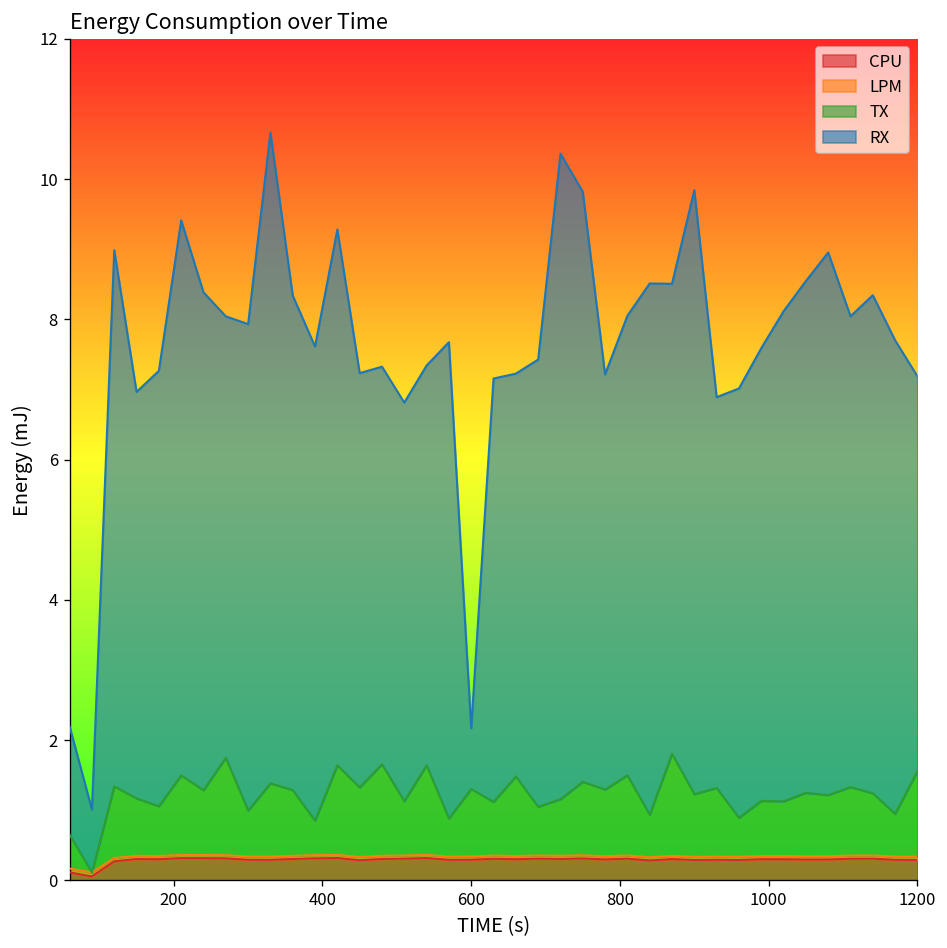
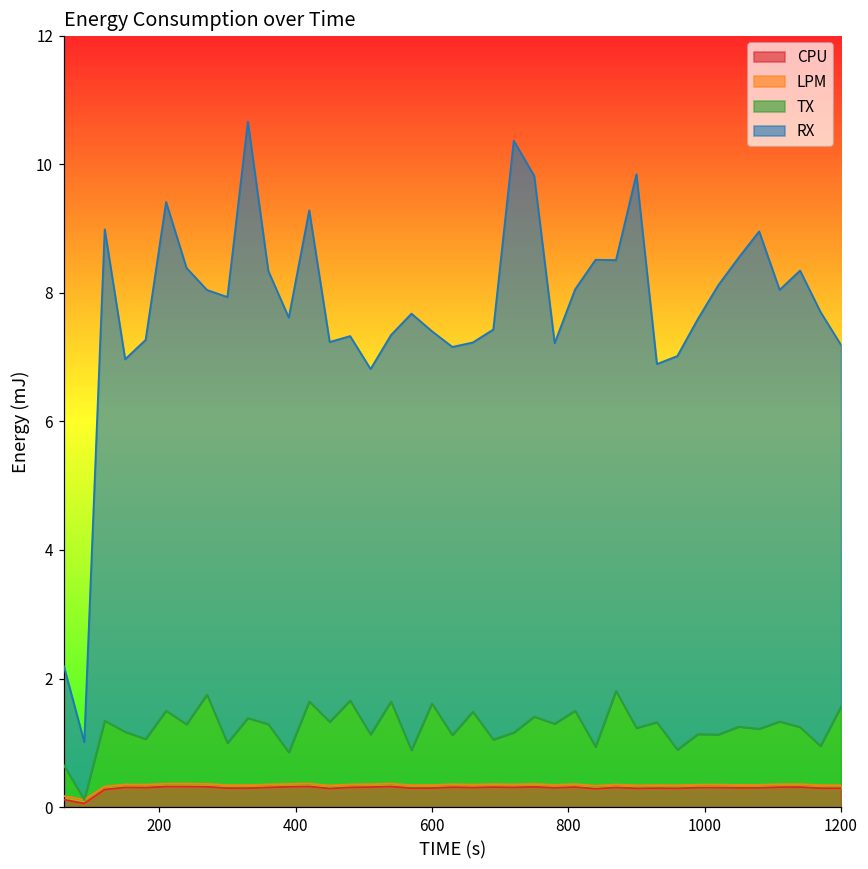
  {
    "CPU": {
      "600": 0.3,
      "1200": 0.3
    },
    "LPM": {
      "600": 0.0,
      "1200": 0.0
    },
    "TX": {
-     "600": 1.0,
+     "600": 1.3,
      "1200": 1.2
    },
    "RX": {
-     "600": 0.9,
+     "600": 5.8,
      "1200": 5.6
    }
  }
